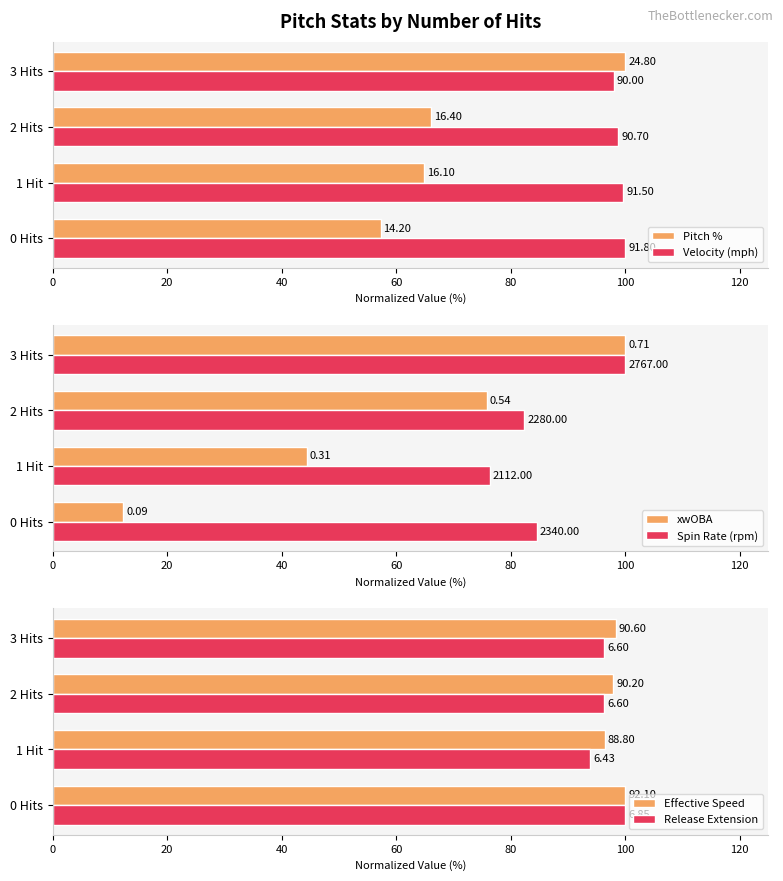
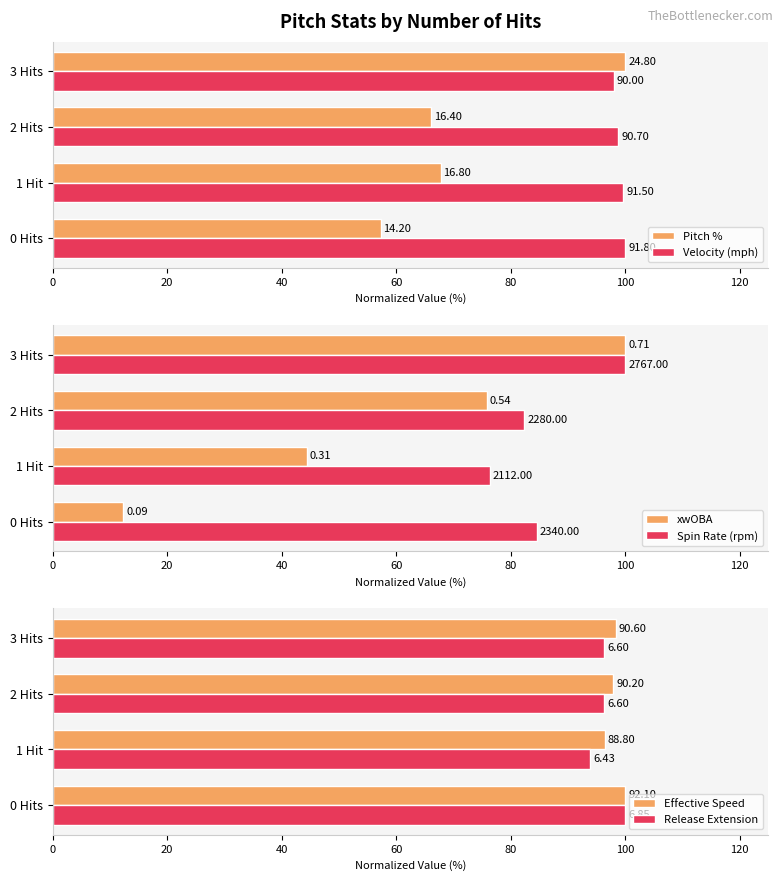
  {
    "Pitch Stats by Number of Hits": {
      "Pitch %": {
-       "1 Hit": 16.10
+       "1 Hit": 16.80
      }
    }
  }
